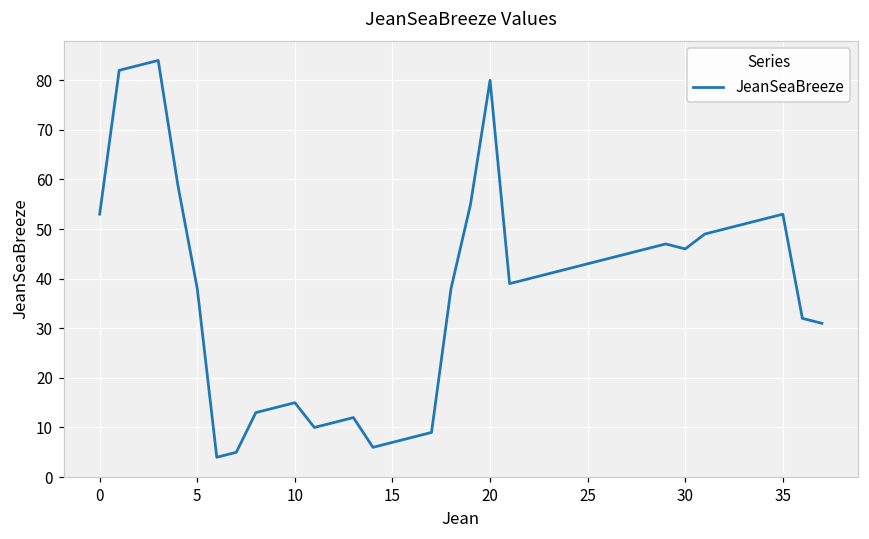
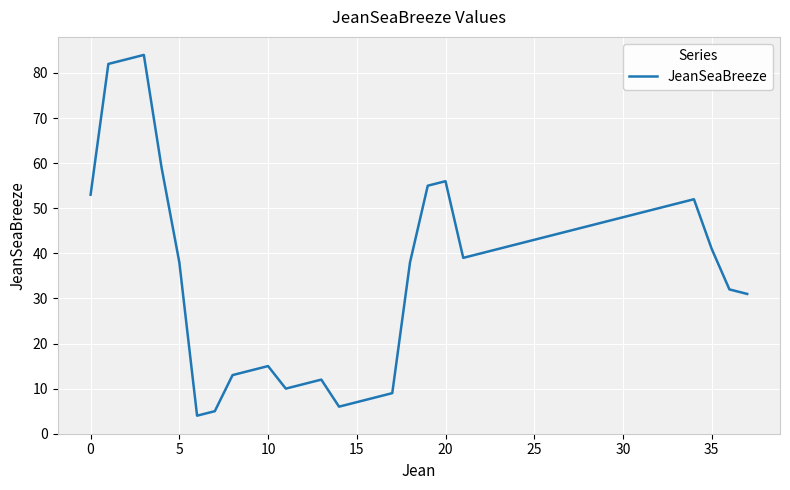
  {
    "0": 53,
    "5": 38,
    "10": 15,
    "15": 7,
-   "20": 80,
+   "20": 56,
    "25": 43,
-   "30": 46,
-   "35": 53
+   "30": 48,
+   "35": 41
  }
